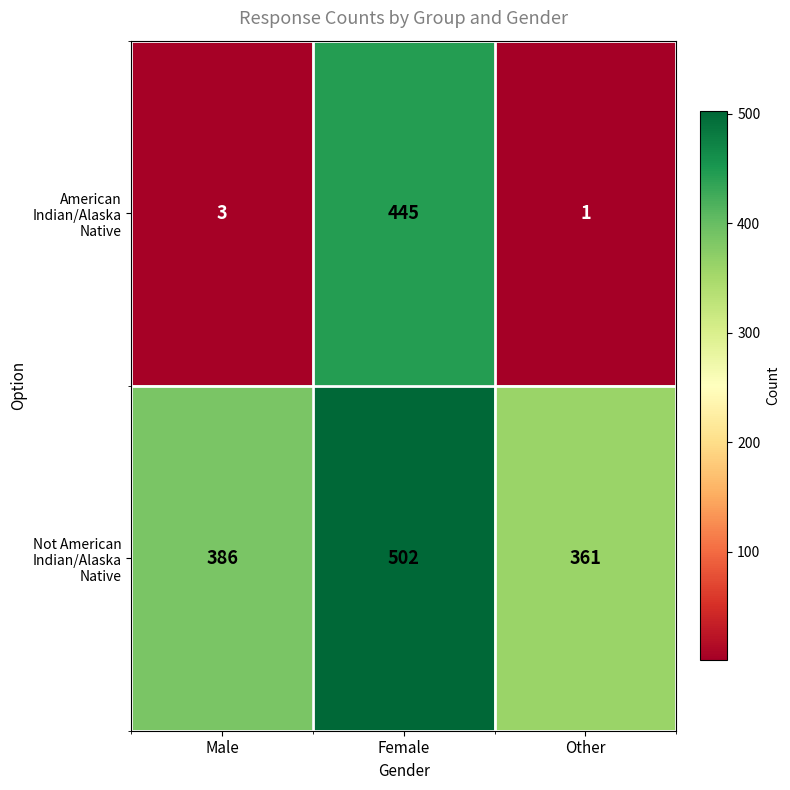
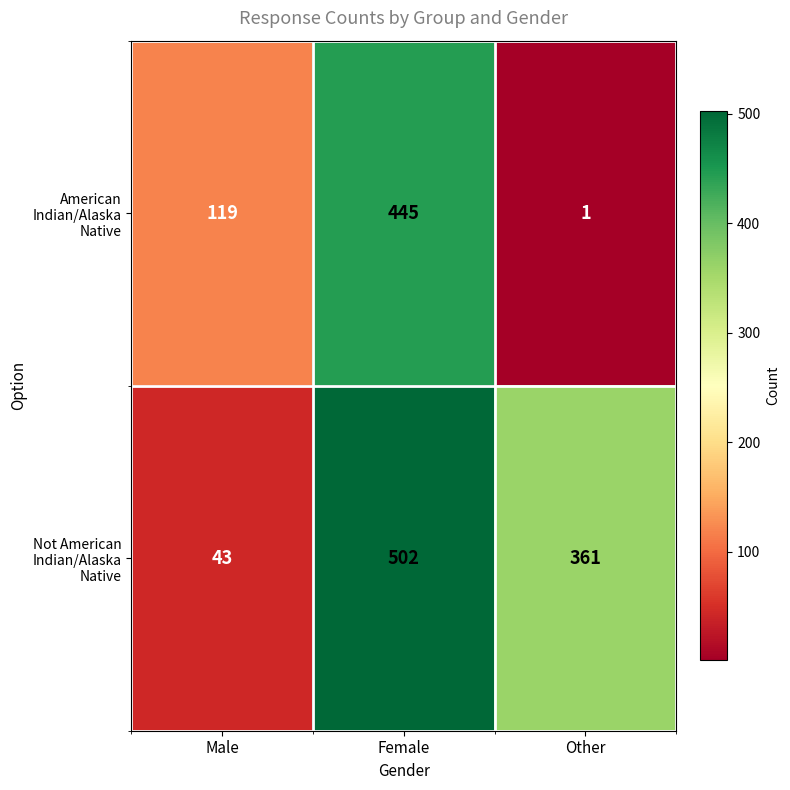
  {
    "American Indian/Alaska Native": {
-     "Male": 3,
+     "Male": 119,
      "Female": 445,
      "Other": 1
    },
    "Not American Indian/Alaska Native": {
-     "Male": 386,
+     "Male": 43,
      "Female": 502,
      "Other": 361
    }
  }
